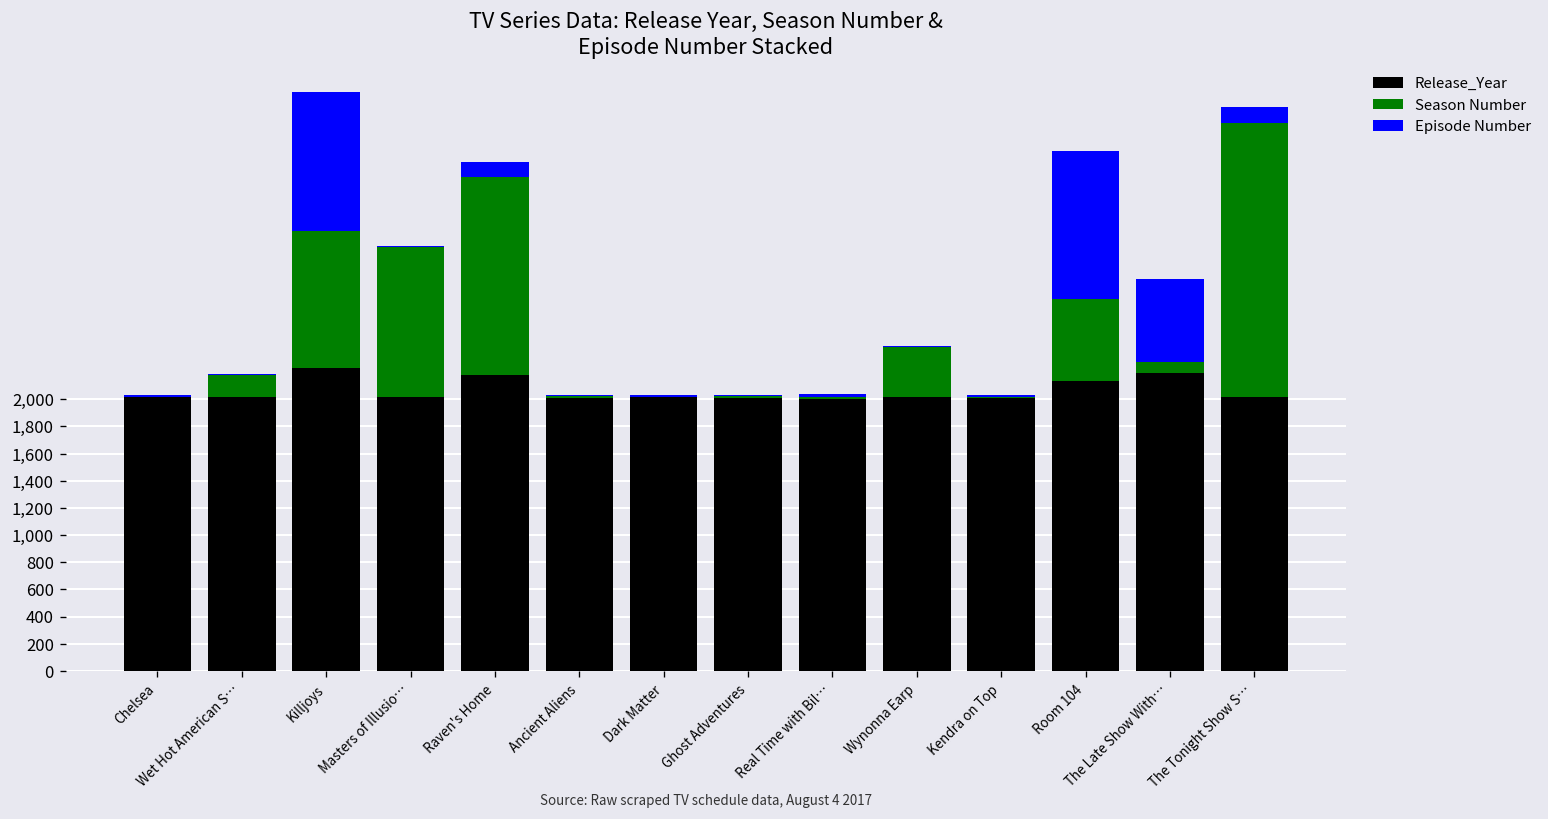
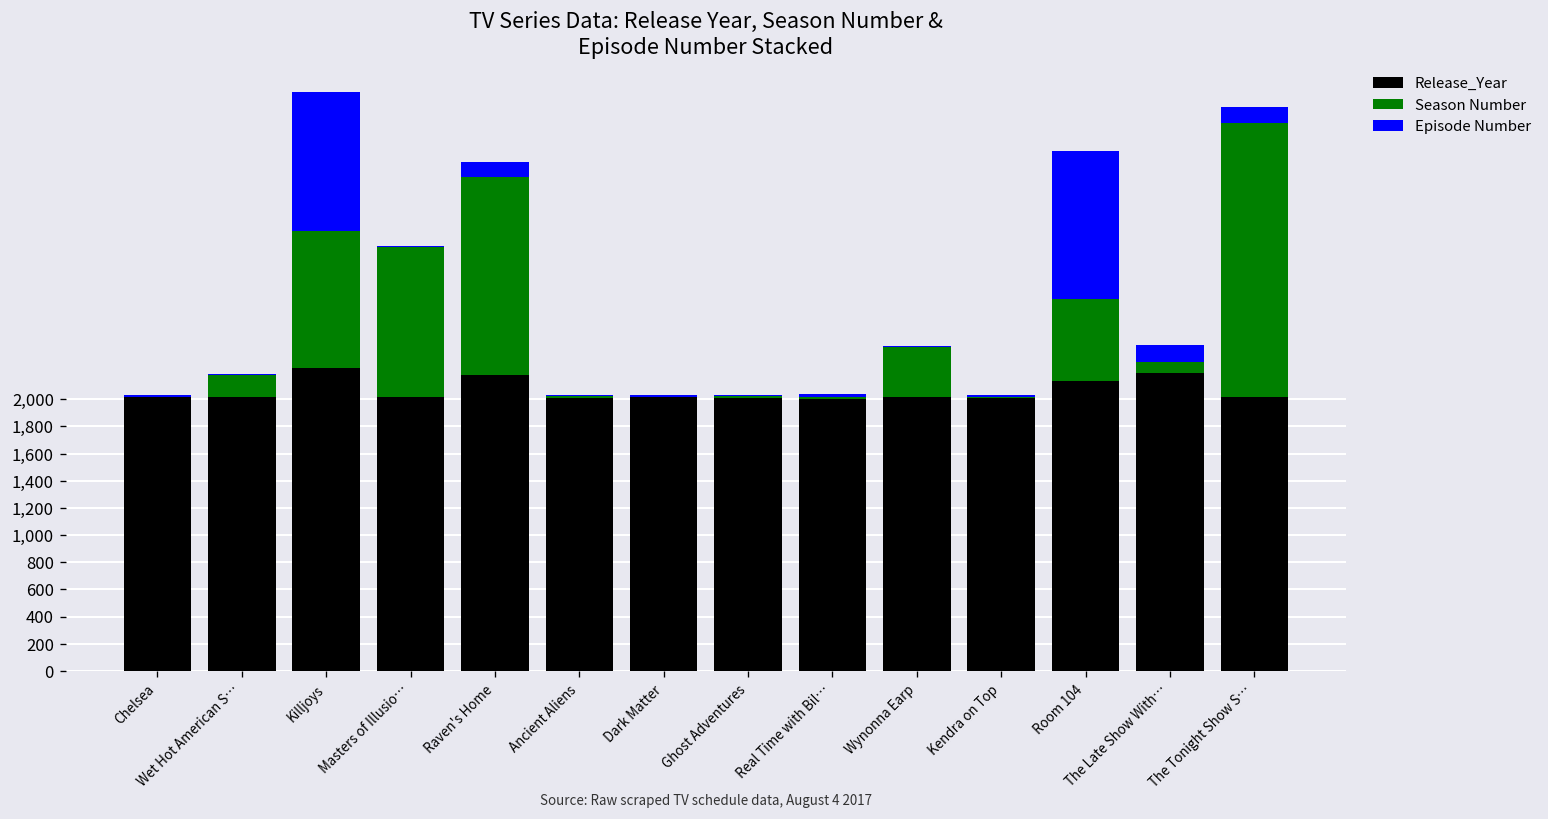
  {
    "Release_Year": {
      "Chelsea": "2,020",
      "Wet Hot American S…": "2,020",
      "Killjoys": "2,230",
      "Masters of Illusio…": "2,010",
      "Raven's Home": "2,180",
      "Ancient Aliens": "2,010",
      "Dark Matter": "2,020",
      "Ghost Adventures": "2,010",
      "Real Time with Bil…": "2,000",
      "Wynonna Earp": "2,020",
      "Kendra on Top": "2,010",
      "Room 104": "2,130",
      "The Late Show With…": "2,200",
      "The Tonight Show S…": "2,010"
    },
    "Season Number": {
      "Wet Hot American S…": "160",
      "Killjoys": "1,010",
      "Masters of Illusio…": "1,110",
      "Raven's Home": "1,460",
      "Wynonna Earp": "370",
      "Room 104": "610",
      "The Late Show With…": "80",
      "The Tonight Show S…": "2,020"
    },
    "Episode Number": {
      "Killjoys": "1,020",
      "Raven's Home": "110",
      "Room 104": "1,090",
-     "The Late Show With…": "610",
+     "The Late Show With…": "130",
      "The Tonight Show S…": "120"
    }
  }
